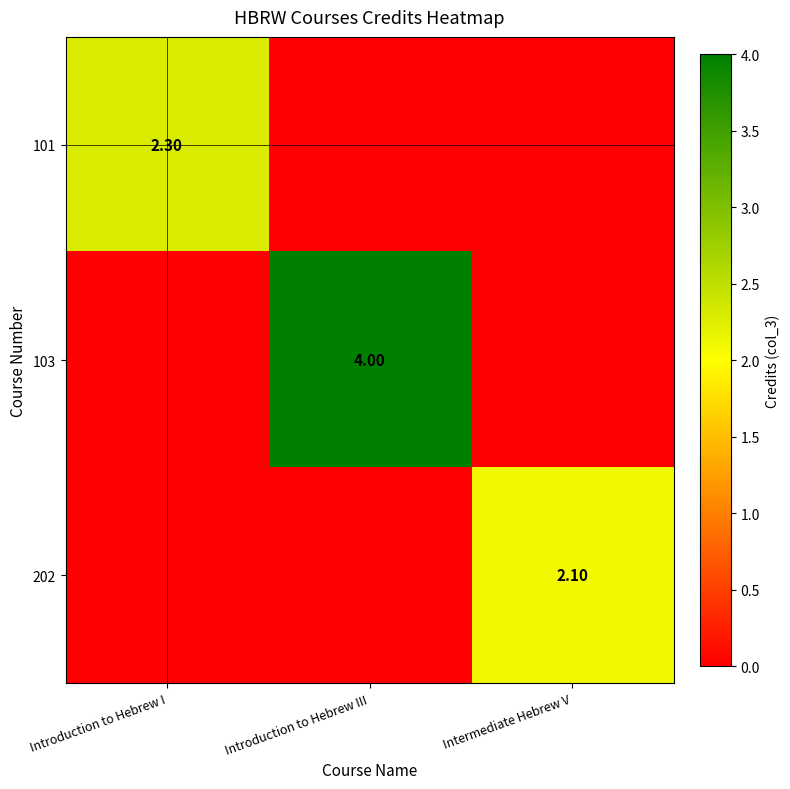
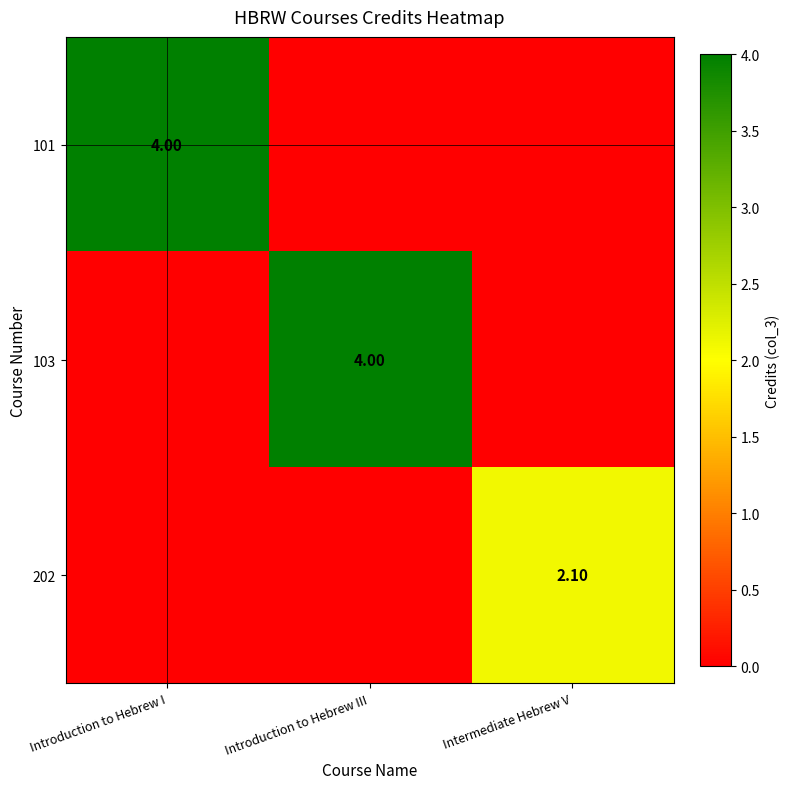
  {
    "101": {
-     "Introduction to Hebrew I": 2.30
+     "Introduction to Hebrew I": 4.00
    },
    "103": {
      "Introduction to Hebrew III": 4.00
    },
    "202": {
      "Intermediate Hebrew V": 2.10
    }
  }
